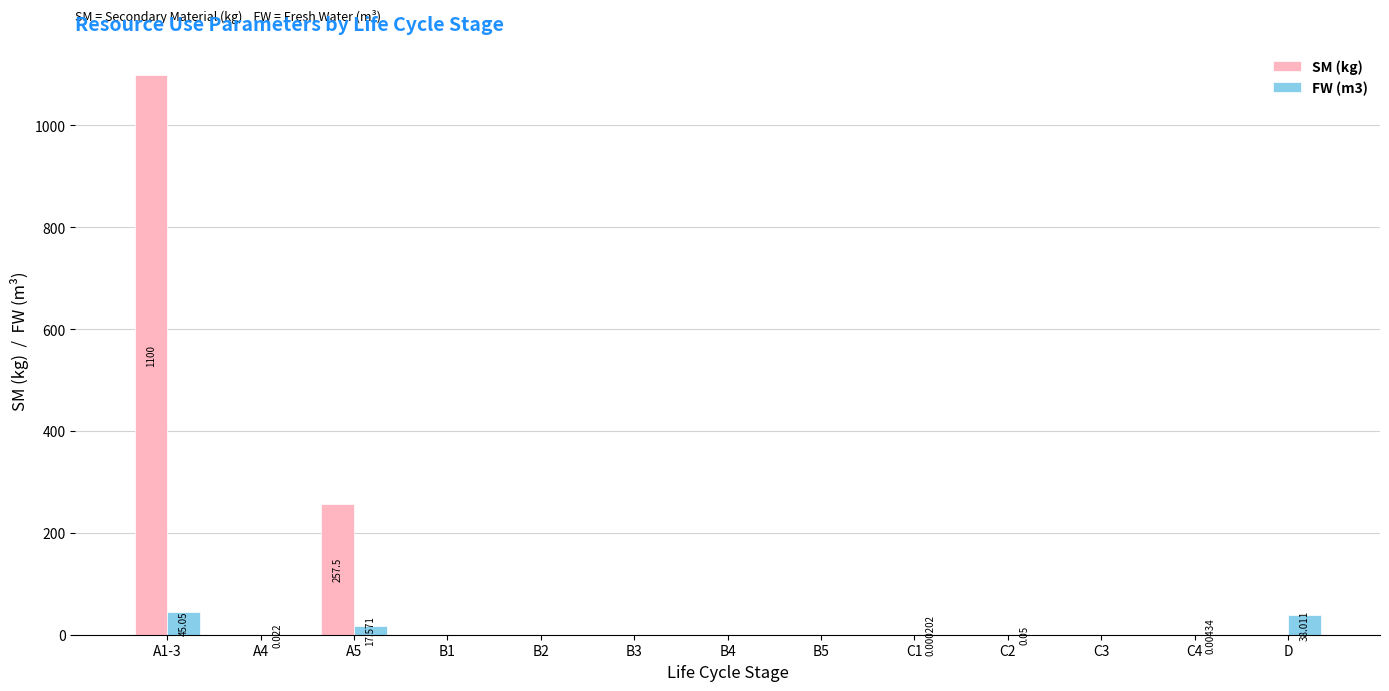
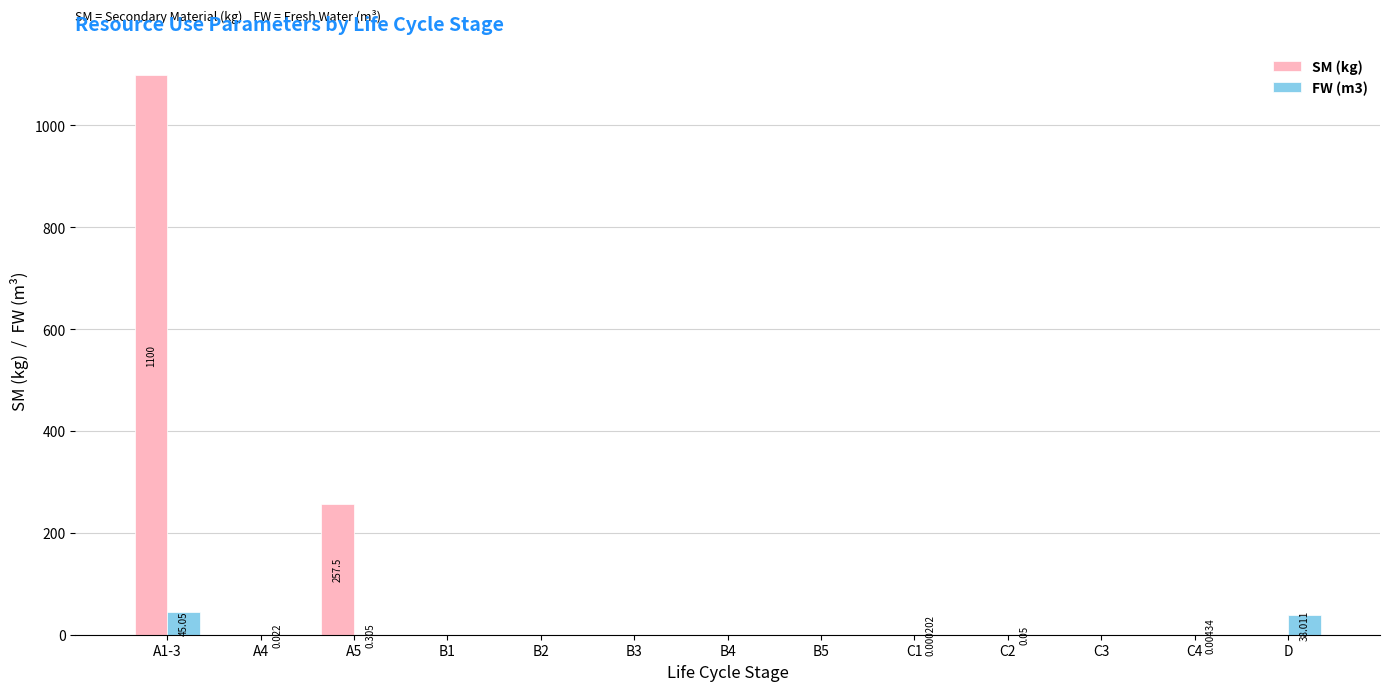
  {
    "SM (kg)": {
      "A1-3": 1100,
      "A5": 257.5
    },
    "FW (m3)": {
      "A1-3": 45.05,
      "A4": 0.022,
-     "A5": 17.571,
+     "A5": 0.305,
      "C1": 0.000202,
      "C2": 0.05,
      "C4": 0.00434,
      "D": 38.011
    }
  }
